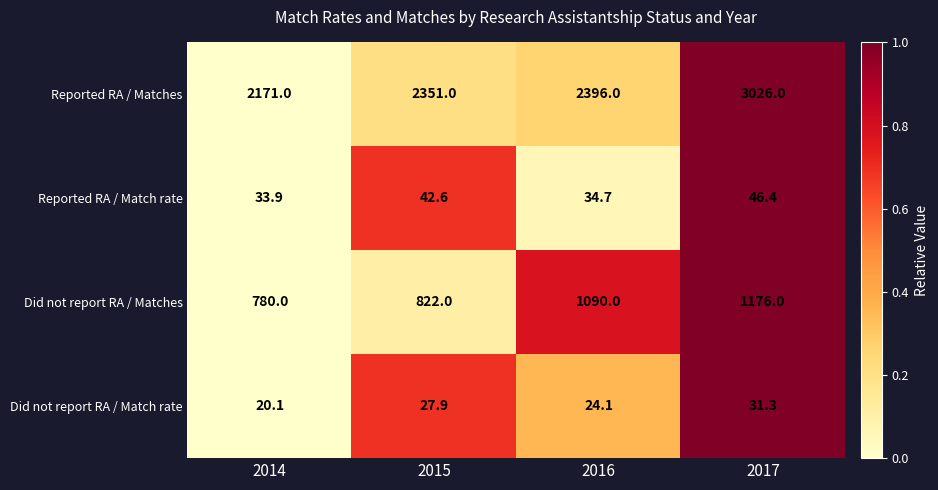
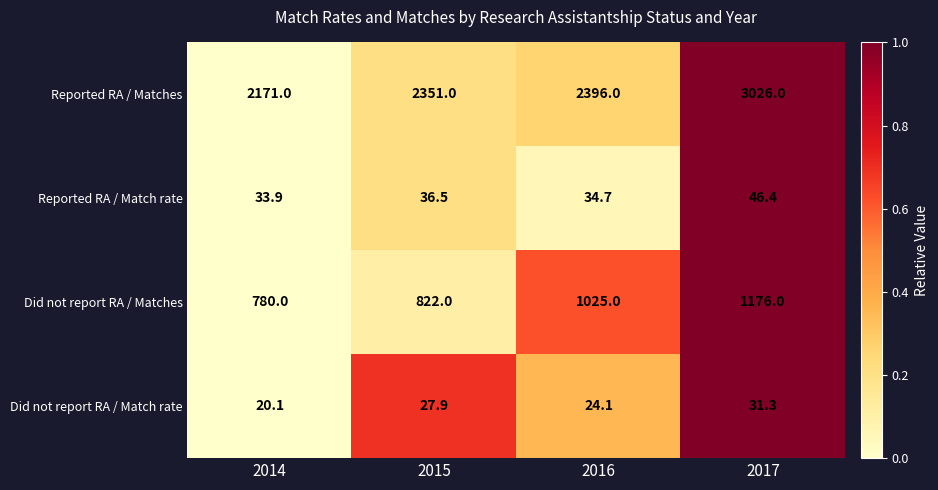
  {
    "Reported RA / Matches": {
      "2014": 2171.0,
      "2015": 2351.0,
      "2016": 2396.0,
      "2017": 3026.0
    },
    "Reported RA / Match rate": {
      "2014": 33.9,
-     "2015": 42.6,
+     "2015": 36.5,
      "2016": 34.7,
      "2017": 46.4
    },
    "Did not report RA / Matches": {
      "2014": 780.0,
      "2015": 822.0,
-     "2016": 1090.0,
+     "2016": 1025.0,
      "2017": 1176.0
    },
    "Did not report RA / Match rate": {
      "2014": 20.1,
      "2015": 27.9,
      "2016": 24.1,
      "2017": 31.3
    }
  }
